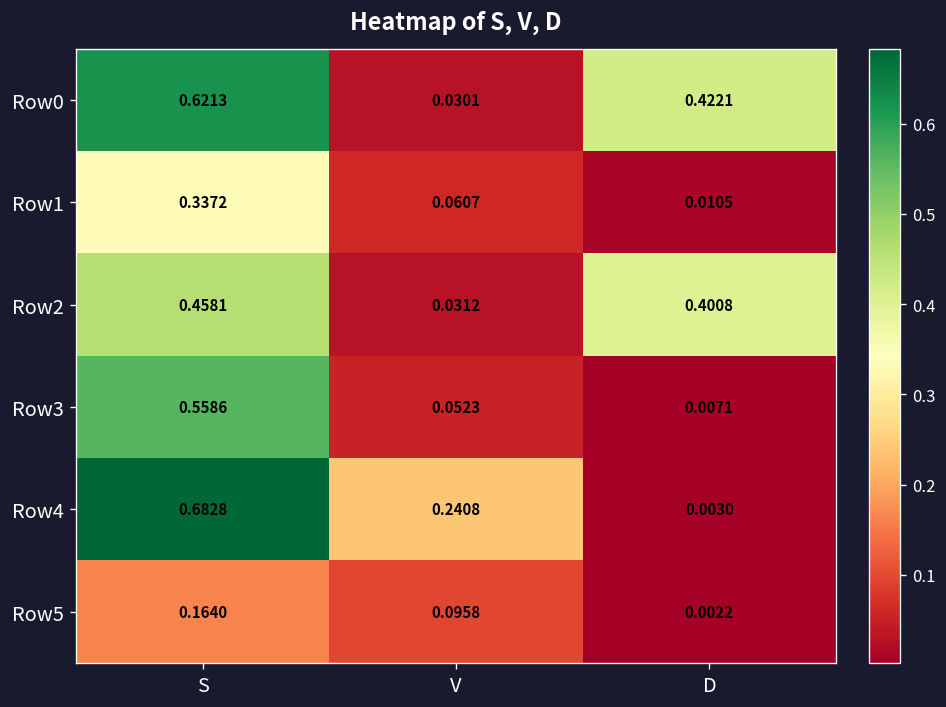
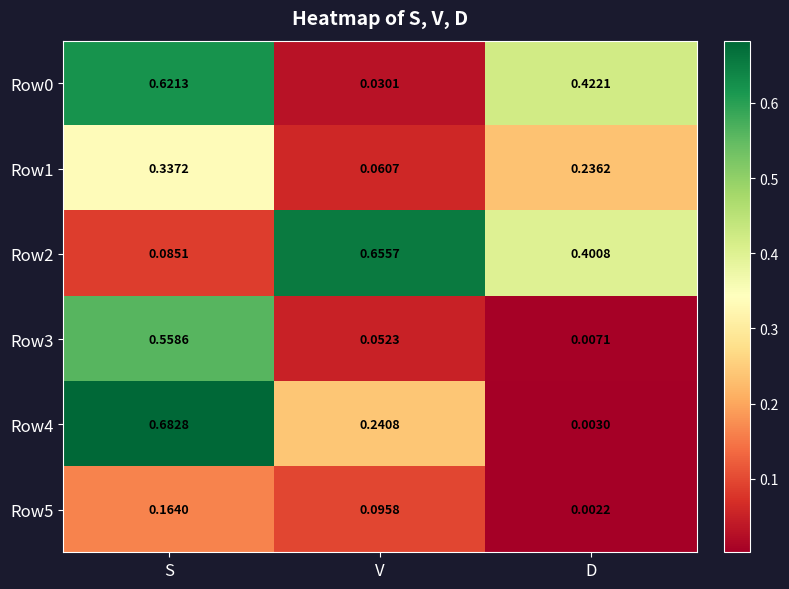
  {
    "Row0": {
      "S": 0.6213,
      "V": 0.0301,
      "D": 0.4221
    },
    "Row1": {
      "S": 0.3372,
      "V": 0.0607,
-     "D": 0.0105
+     "D": 0.2362
    },
    "Row2": {
-     "S": 0.4581,
-     "V": 0.0312,
+     "S": 0.0851,
+     "V": 0.6557,
      "D": 0.4008
    },
    "Row3": {
      "S": 0.5586,
      "V": 0.0523,
      "D": 0.0071
    },
    "Row4": {
      "S": 0.6828,
      "V": 0.2408,
      "D": 0.0030
    },
    "Row5": {
      "S": 0.1640,
      "V": 0.0958,
      "D": 0.0022
    }
  }
